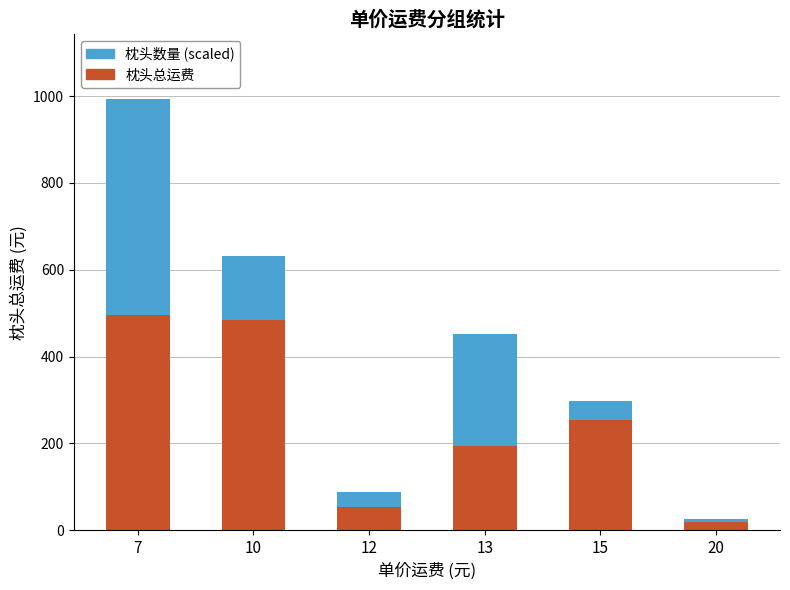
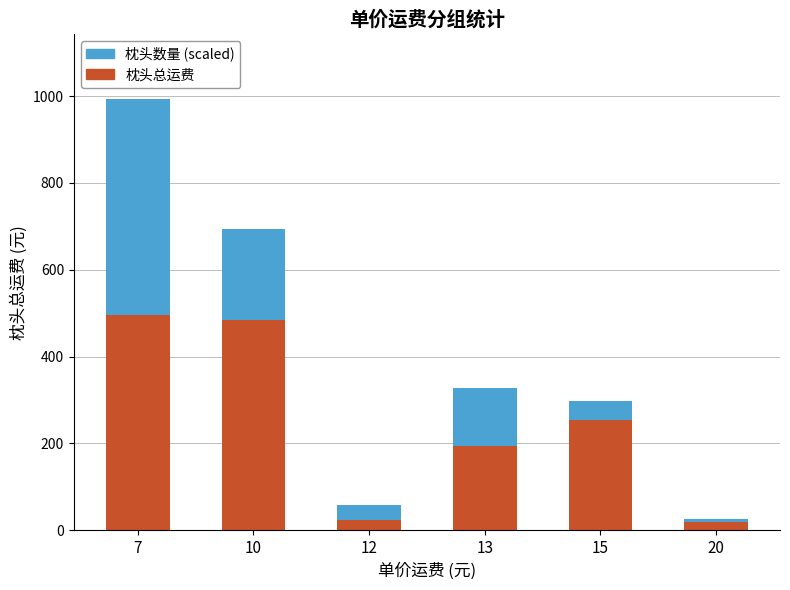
  {
    "枕头总运费": {
      "7": 500,
      "10": 490,
-     "12": 50,
+     "12": 20,
      "13": 190,
      "15": 260,
      "20": 20
    },
    "枕头数量 (scaled)": {
      "7": 500,
-     "10": 150,
+     "10": 210,
      "12": 40,
-     "13": 260,
+     "13": 130,
      "15": 40,
      "20": 10
    }
  }
